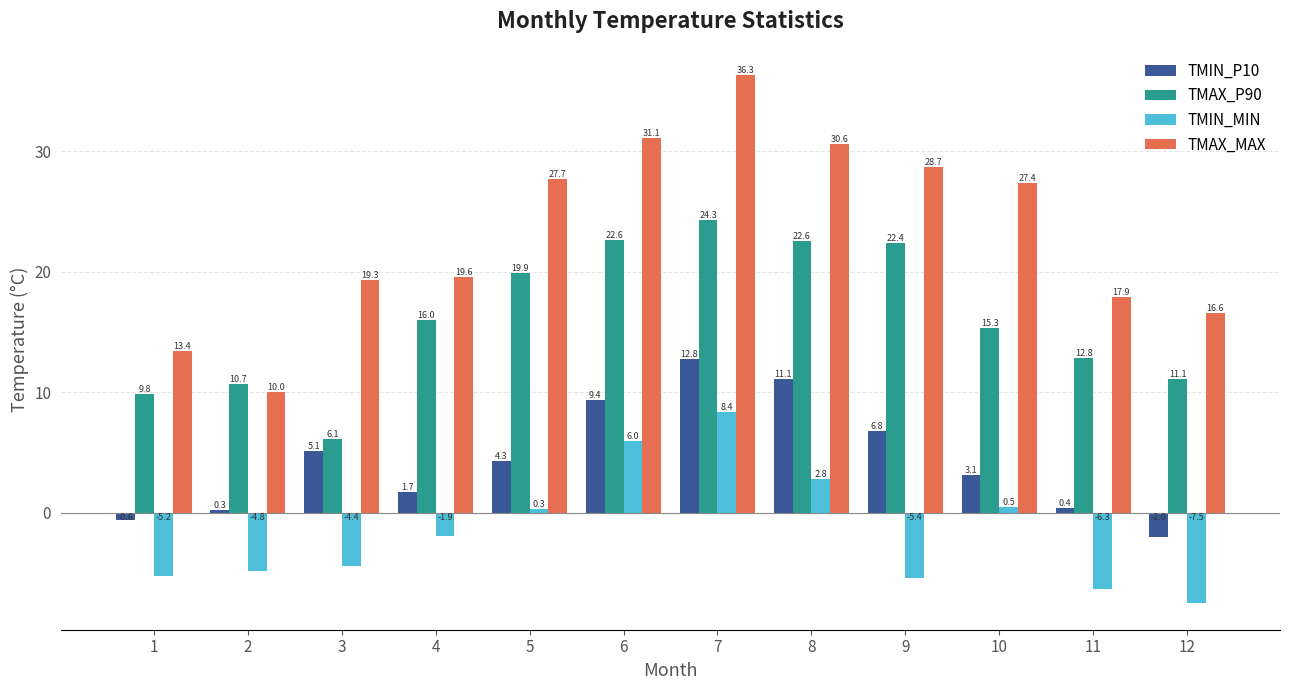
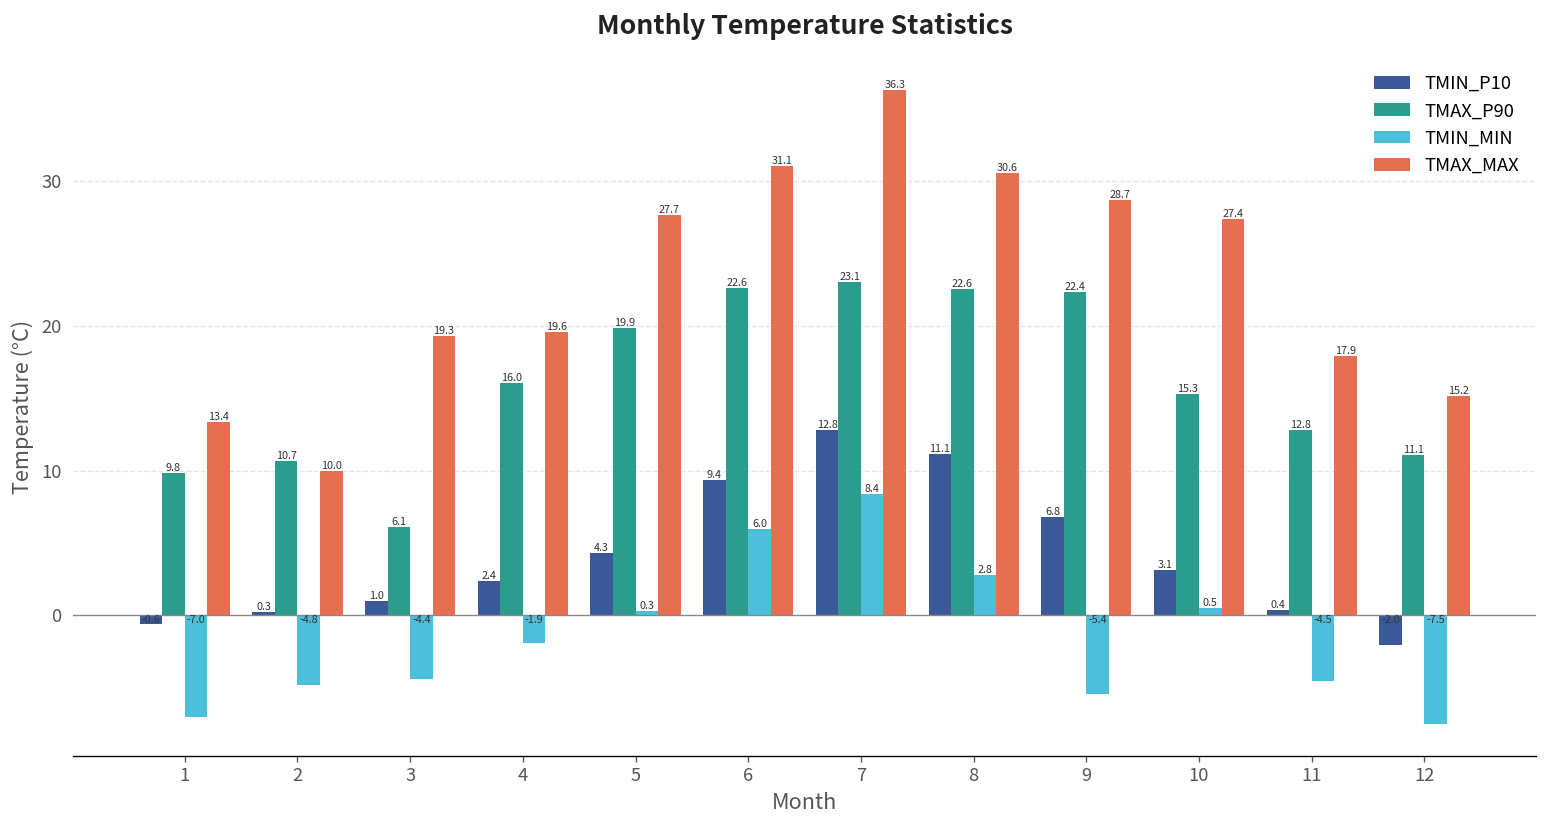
  {
    "TMIN_P10": {
      "1": -0.6,
      "2": 0.3,
-     "3": 5.1,
-     "4": 1.7,
+     "3": 1.0,
+     "4": 2.4,
      "5": 4.3,
      "6": 9.4,
      "7": 12.8,
      "8": 11.1,
      "9": 6.8,
      "10": 3.1,
      "11": 0.4,
      "12": -2.0
    },
    "TMAX_P90": {
      "1": 9.8,
      "2": 10.7,
      "3": 6.1,
      "4": 16.0,
      "5": 19.9,
      "6": 22.6,
-     "7": 24.3,
+     "7": 23.1,
      "8": 22.6,
      "9": 22.4,
      "10": 15.3,
      "11": 12.8,
      "12": 11.1
    },
    "TMIN_MIN": {
-     "1": -5.2,
+     "1": -7.0,
      "2": -4.8,
      "3": -4.4,
      "4": -1.9,
      "5": 0.3,
      "6": 6.0,
      "7": 8.4,
      "8": 2.8,
      "9": -5.4,
      "10": 0.5,
-     "11": -6.3,
+     "11": -4.5,
      "12": -7.5
    },
    "TMAX_MAX": {
      "1": 13.4,
      "2": 10.0,
      "3": 19.3,
      "4": 19.6,
      "5": 27.7,
      "6": 31.1,
      "7": 36.3,
      "8": 30.6,
      "9": 28.7,
      "10": 27.4,
      "11": 17.9,
-     "12": 16.6
+     "12": 15.2
    }
  }
